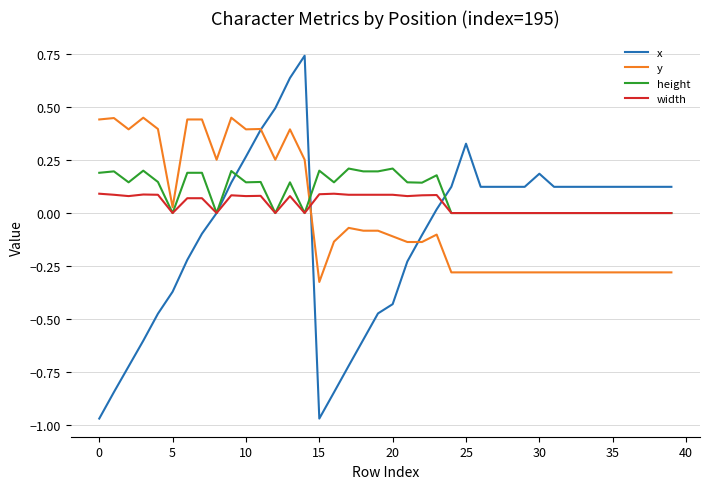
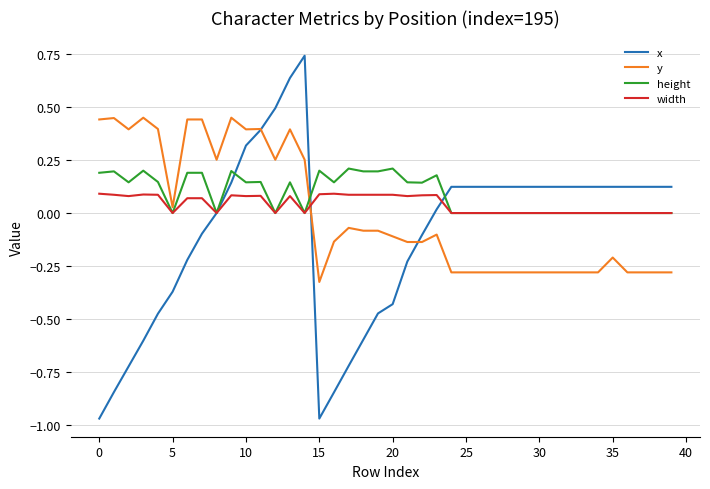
  {
    "x": {
      "0": -0.97,
      "5": -0.37,
-     "10": 0.27,
+     "10": 0.32,
      "15": -0.97,
      "20": -0.43,
-     "25": 0.33,
-     "30": 0.19,
+     "25": 0.12,
+     "30": 0.12,
      "35": 0.12
    },
    "y": {
      "0": 0.44,
      "5": 0.03,
      "10": 0.40,
      "15": -0.33,
      "20": -0.11,
      "25": -0.28,
      "30": -0.28,
-     "35": -0.28
+     "35": -0.21
    },
    "height": {
      "0": 0.19,
      "10": 0.15,
      "15": 0.20,
      "20": 0.21
    },
    "width": {
      "0": 0.09,
      "10": 0.08,
      "15": 0.09,
      "20": 0.09
    }
  }
